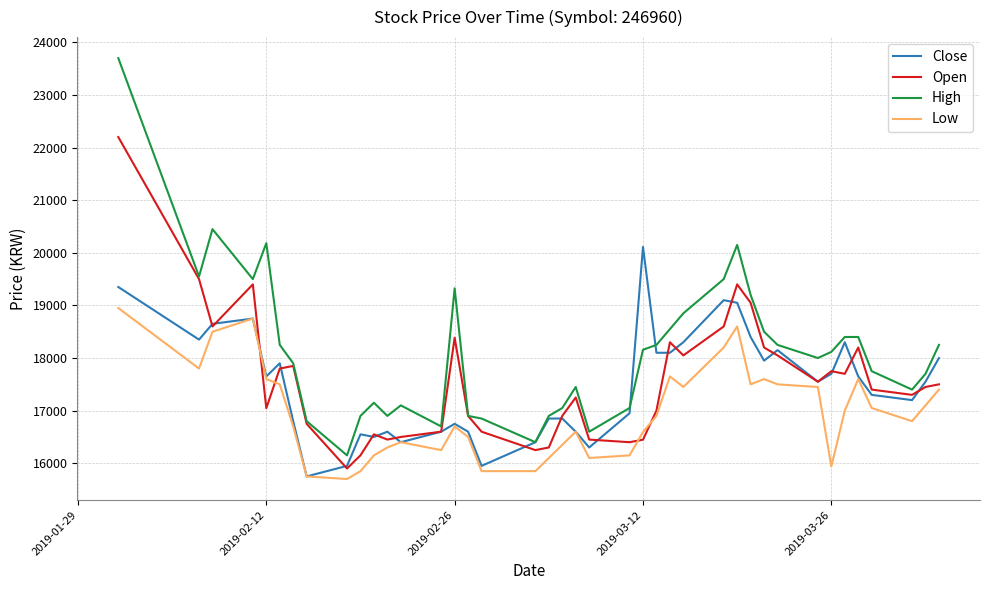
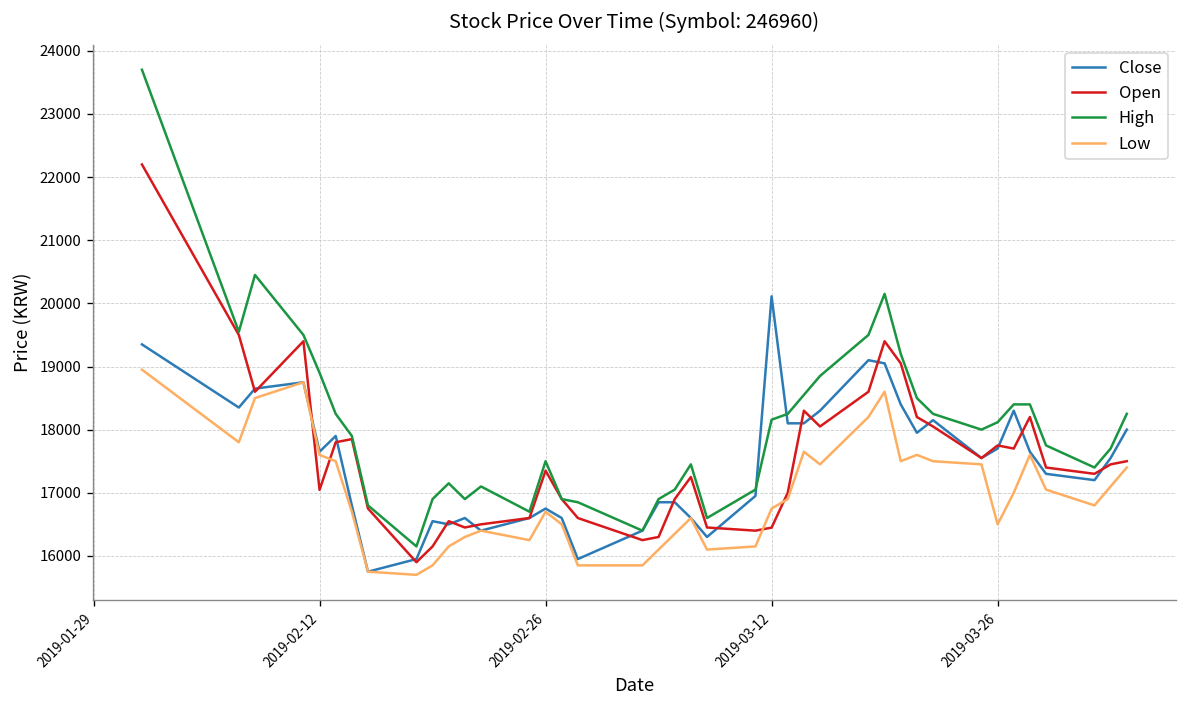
  {
    "Close": {
      "2019-02-12": 17700,
      "2019-02-26": 16800,
      "2019-03-12": 20100,
      "2019-03-26": 17700
    },
    "Open": {
      "2019-02-12": 17000,
-     "2019-02-26": 18400,
+     "2019-02-26": 17400,
      "2019-03-12": 16400,
      "2019-03-26": 17800
    },
    "High": {
-     "2019-02-12": 20200,
-     "2019-02-26": 19300,
+     "2019-02-12": 18900,
+     "2019-02-26": 17500,
      "2019-03-12": 18200,
      "2019-03-26": 18100
    },
    "Low": {
      "2019-02-12": 17600,
      "2019-02-26": 16700,
-     "2019-03-12": 16600,
-     "2019-03-26": 15900
+     "2019-03-12": 16800,
+     "2019-03-26": 16500
    }
  }
